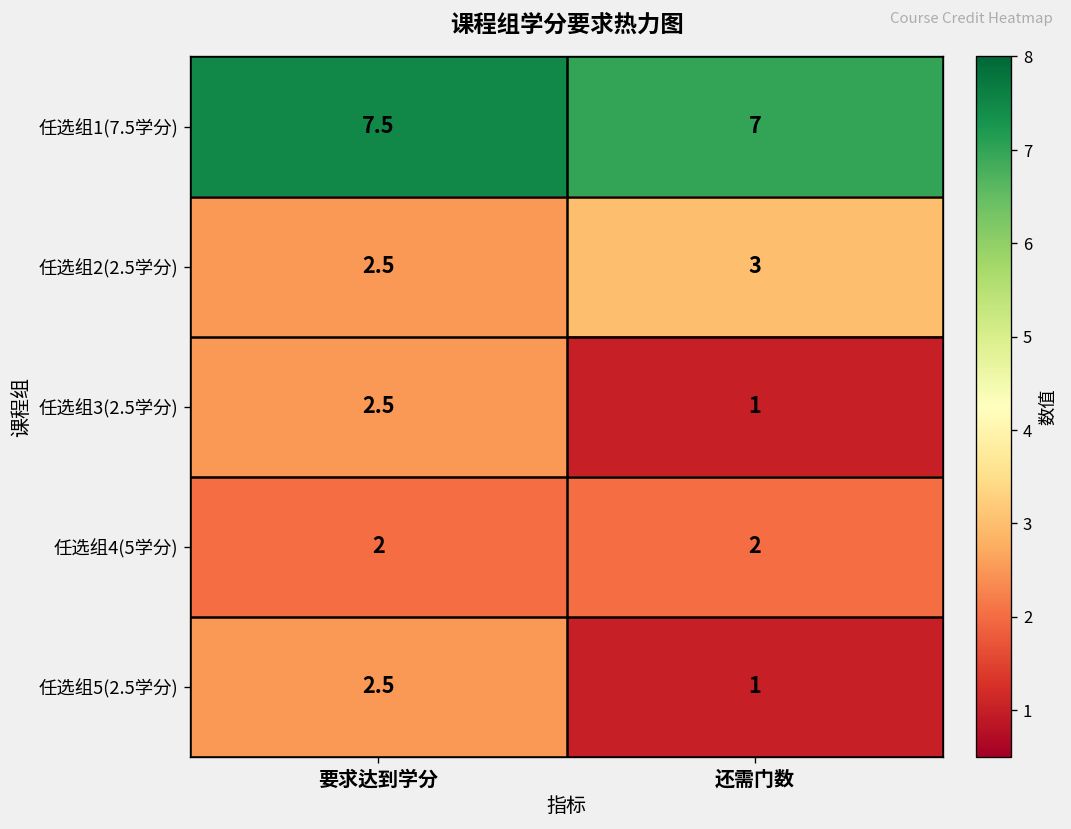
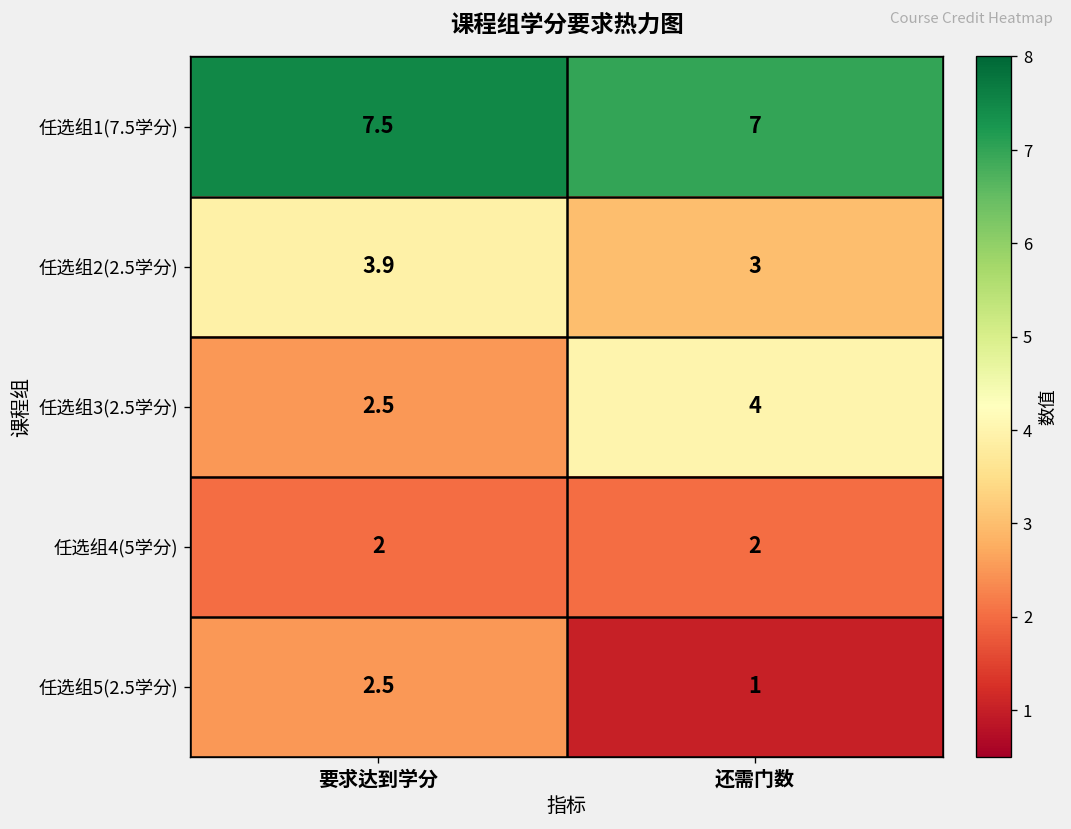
  {
    "任选组1(7.5学分)": {
      "要求达到学分": 7.5,
      "还需门数": 7
    },
    "任选组2(2.5学分)": {
-     "要求达到学分": 2.5,
+     "要求达到学分": 3.9,
      "还需门数": 3
    },
    "任选组3(2.5学分)": {
      "要求达到学分": 2.5,
-     "还需门数": 1
+     "还需门数": 4
    },
    "任选组4(5学分)": {
      "要求达到学分": 2,
      "还需门数": 2
    },
    "任选组5(2.5学分)": {
      "要求达到学分": 2.5,
      "还需门数": 1
    }
  }
